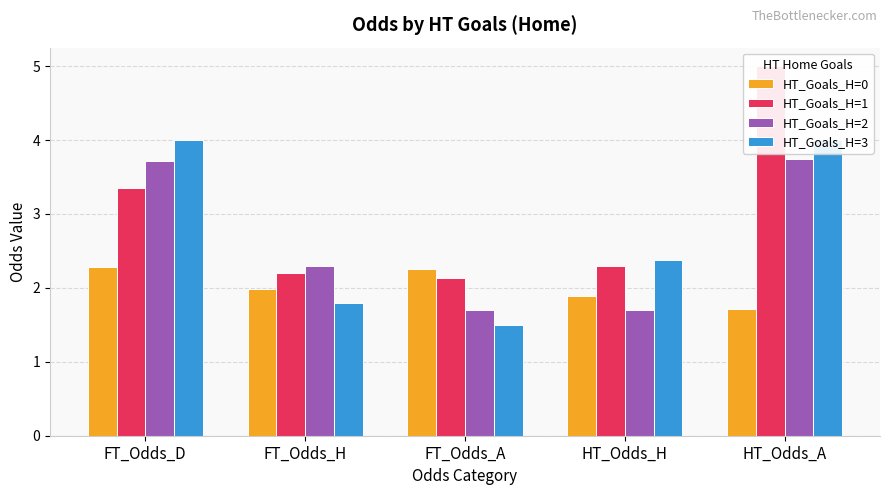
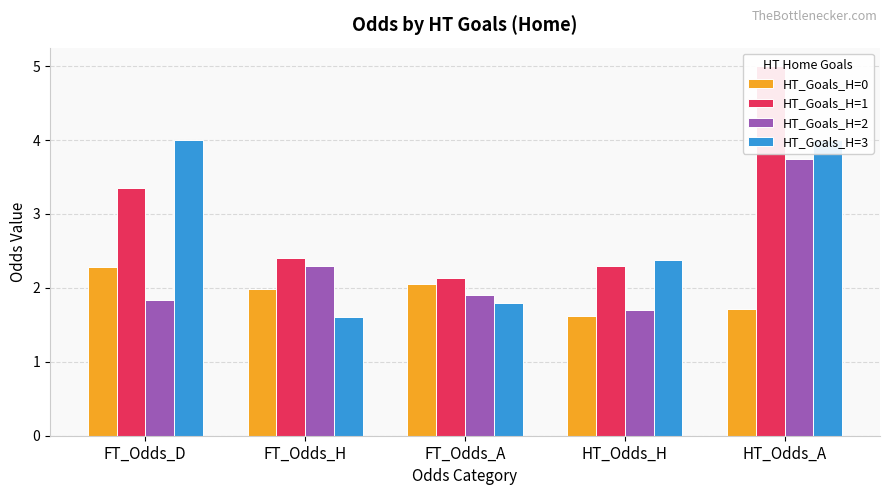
  {
    "HT_Goals_H=0": {
      "FT_Odds_D": 2.3,
      "FT_Odds_H": 2.0,
-     "FT_Odds_A": 2.3,
-     "HT_Odds_H": 1.9,
+     "FT_Odds_A": 2.1,
+     "HT_Odds_H": 1.6,
      "HT_Odds_A": 1.7
    },
    "HT_Goals_H=1": {
      "FT_Odds_D": 3.4,
-     "FT_Odds_H": 2.2,
+     "FT_Odds_H": 2.4,
      "FT_Odds_A": 2.1,
      "HT_Odds_H": 2.3
    },
    "HT_Goals_H=2": {
-     "FT_Odds_D": 3.7,
+     "FT_Odds_D": 1.8,
      "FT_Odds_H": 2.3,
-     "FT_Odds_A": 1.7,
+     "FT_Odds_A": 1.9,
      "HT_Odds_H": 1.7,
      "HT_Odds_A": 3.8
    },
    "HT_Goals_H=3": {
      "FT_Odds_D": 4.0,
-     "FT_Odds_H": 1.8,
-     "FT_Odds_A": 1.5,
+     "FT_Odds_H": 1.6,
+     "FT_Odds_A": 1.8,
      "HT_Odds_H": 2.4
    }
  }
